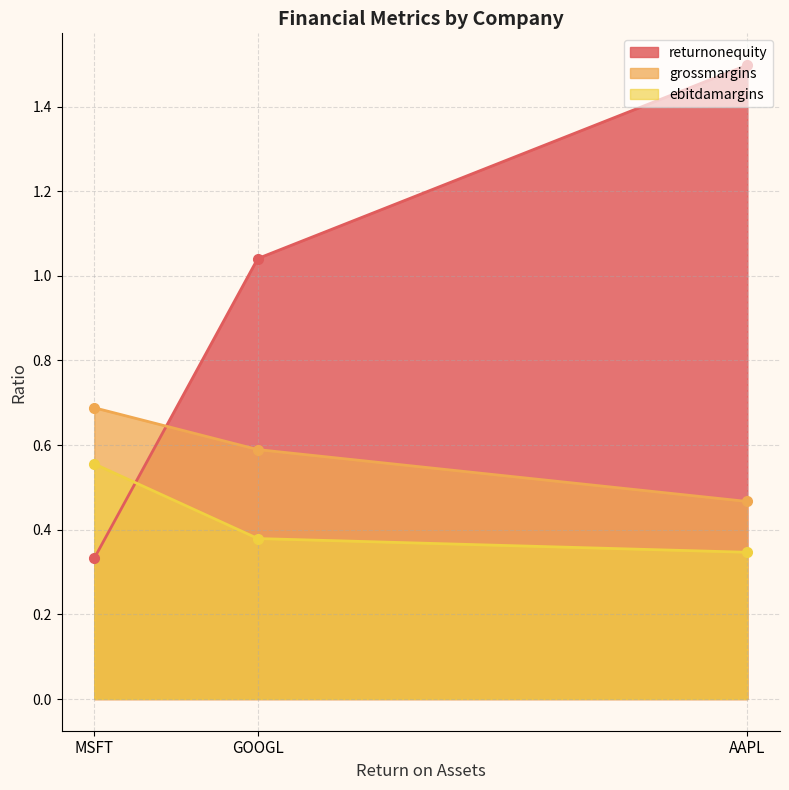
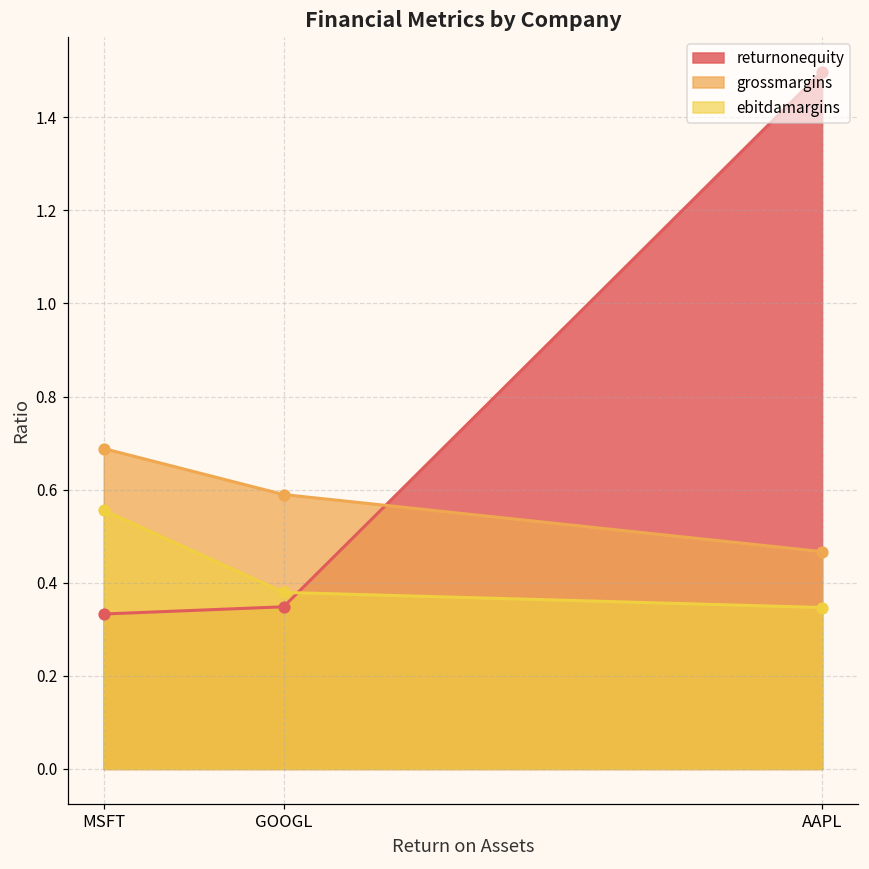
  {
    "returnonequity": {
      "MSFT": 0.33,
-     "GOOGL": 1.04
+     "GOOGL": 0.35
    }
  }
